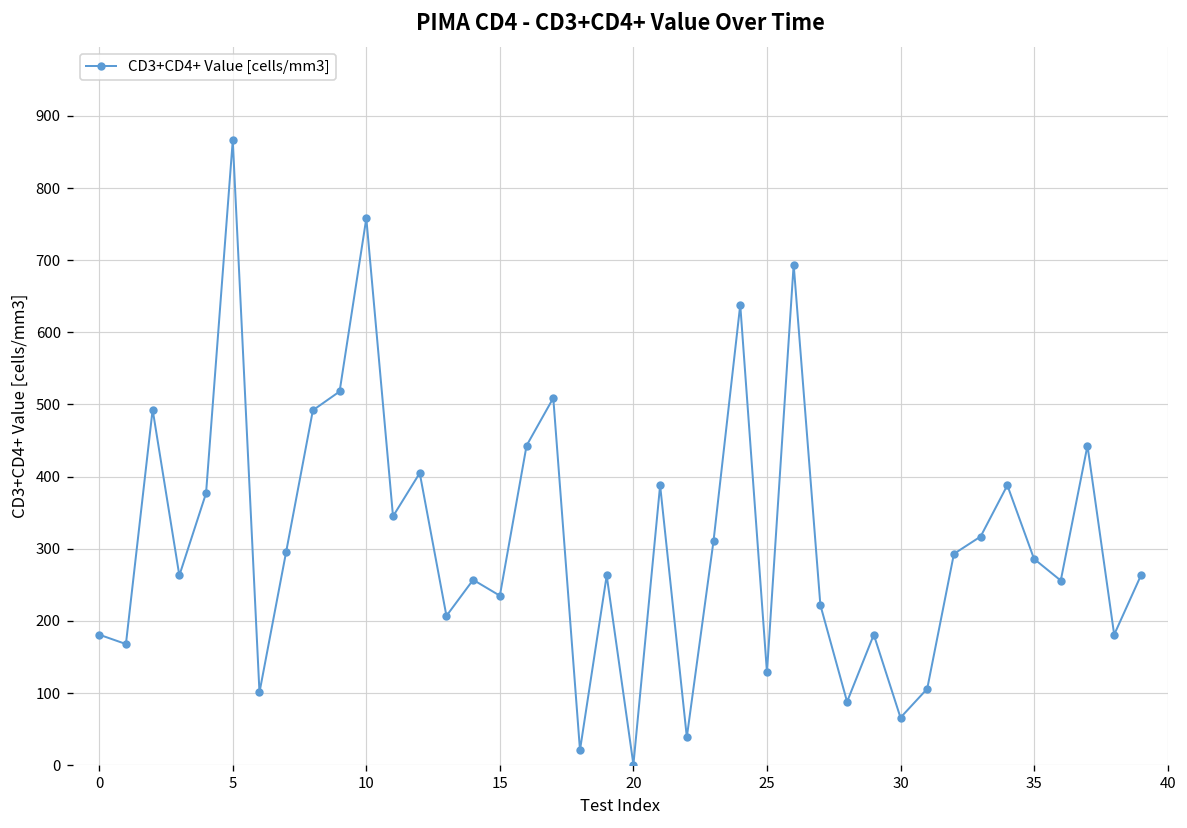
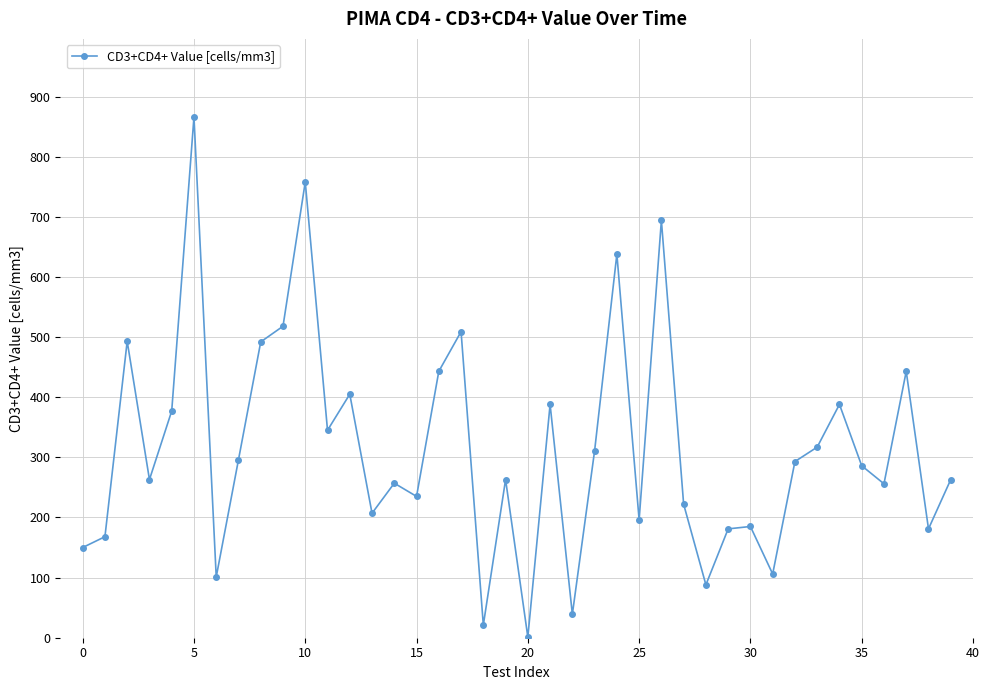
  {
-   "0": 180,
+   "0": 150,
    "5": 870,
    "10": 760,
    "15": 240,
    "20": 0,
-   "25": 130,
-   "30": 70,
+   "25": 200,
+   "30": 190,
    "35": 290
  }
